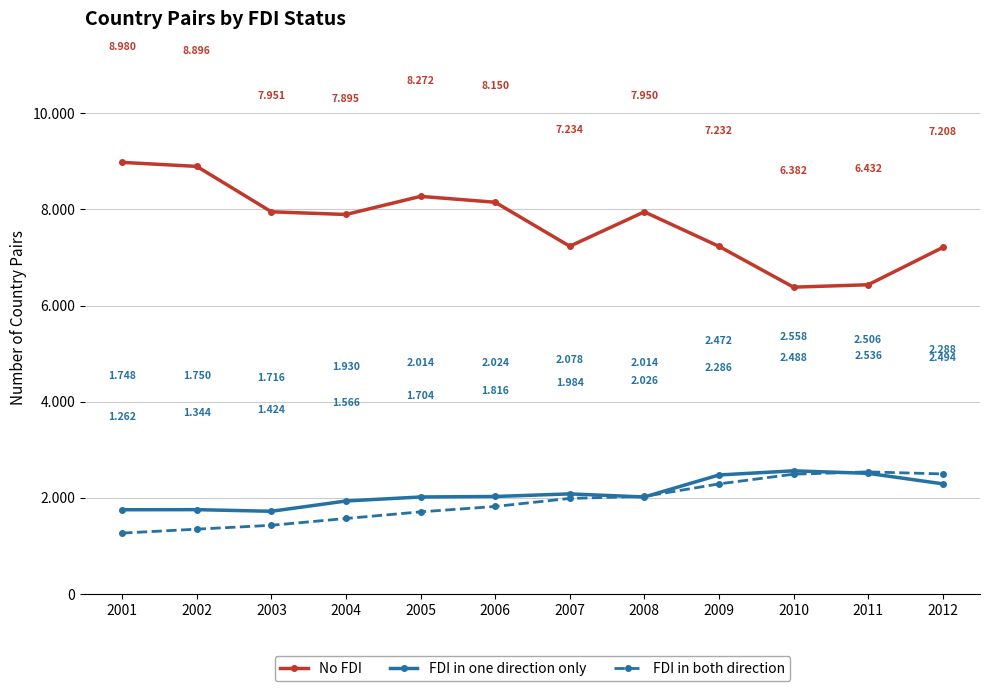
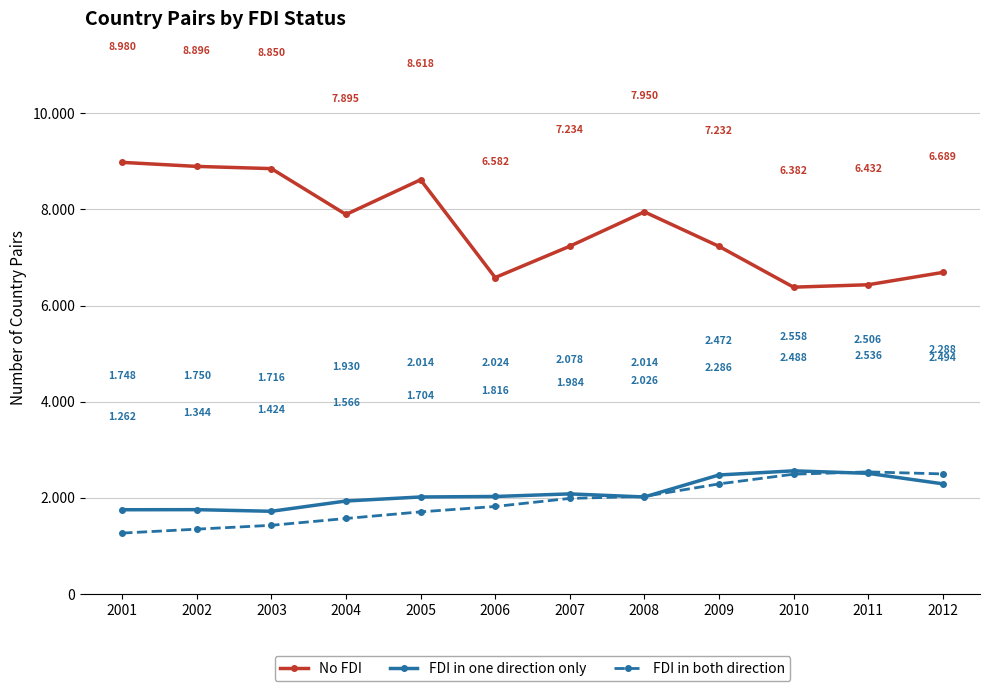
  {
    "No FDI": {
-     "2003": 7.951,
-     "2005": 8.272,
-     "2006": 8.150,
-     "2012": 7.208
+     "2003": 8.850,
+     "2005": 8.618,
+     "2006": 6.582,
+     "2012": 6.689
    }
  }
